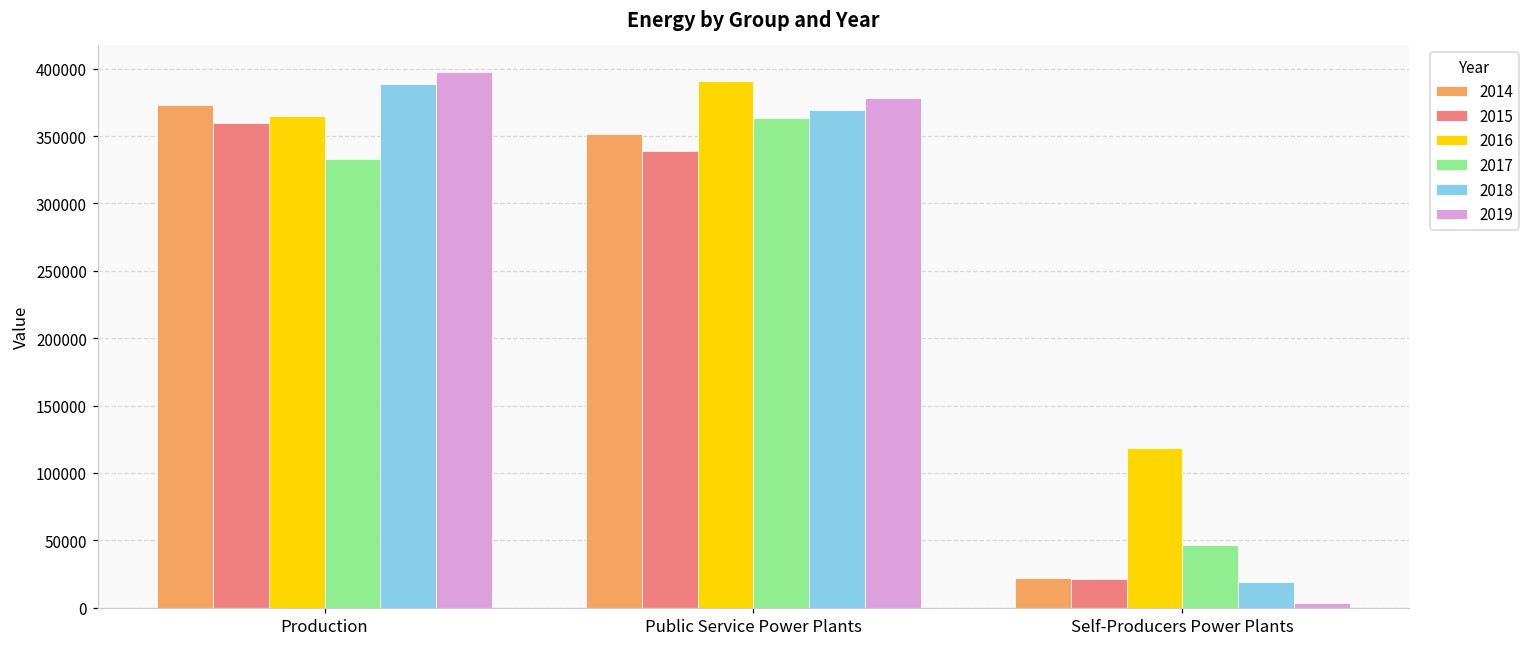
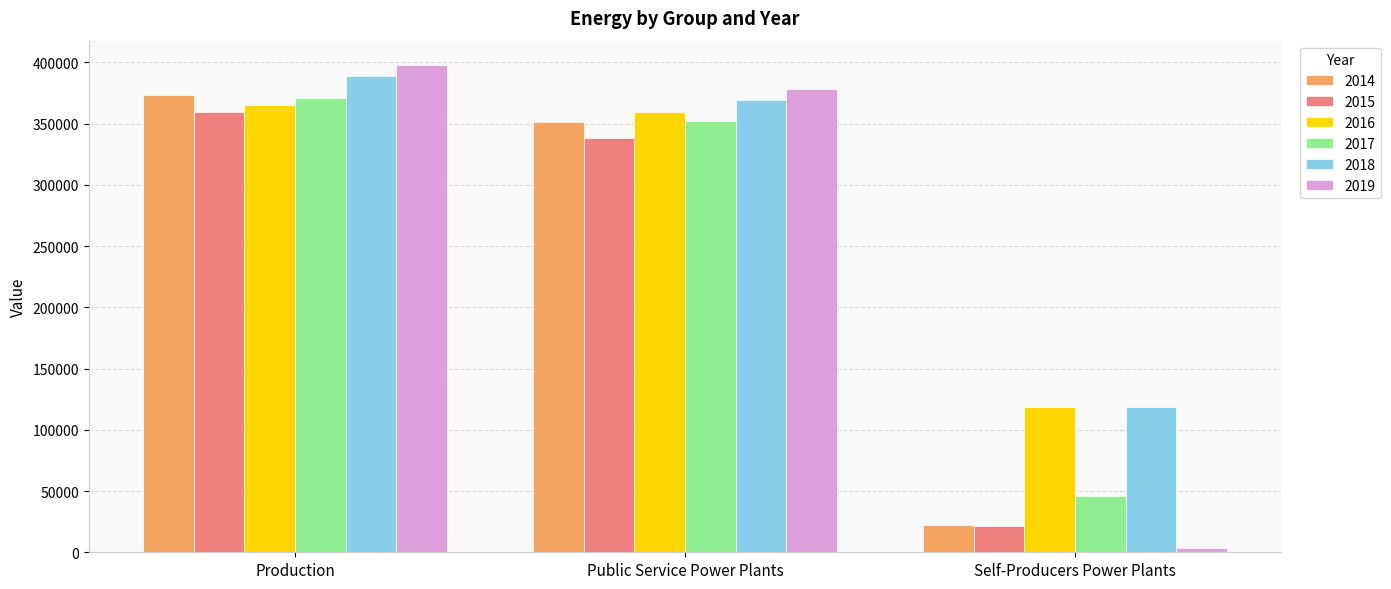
  {
    "2016": {
      "Production": 365000,
-     "Public Service Power Plants": 391000,
+     "Public Service Power Plants": 359000,
      "Self-Producers Power Plants": 119000
    },
    "2017": {
-     "Production": 333000,
-     "Public Service Power Plants": 363000,
+     "Production": 371000,
+     "Public Service Power Plants": 352000,
      "Self-Producers Power Plants": 46000
    },
    "2018": {
      "Production": 389000,
      "Public Service Power Plants": 370000,
-     "Self-Producers Power Plants": 19000
+     "Self-Producers Power Plants": 118000
    },
    "2019": {
      "Production": 398000,
      "Public Service Power Plants": 378000,
      "Self-Producers Power Plants": 4000
    }
  }
